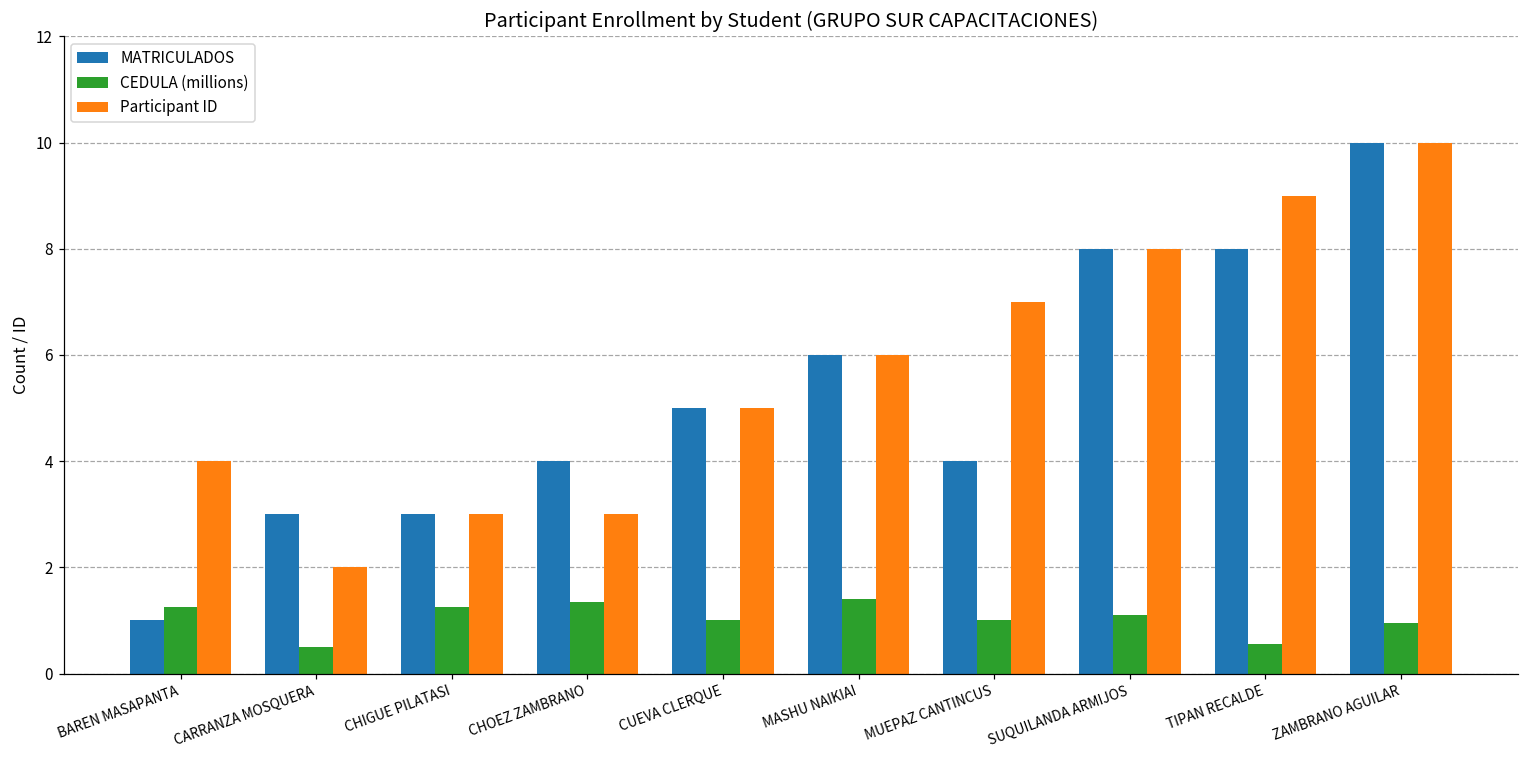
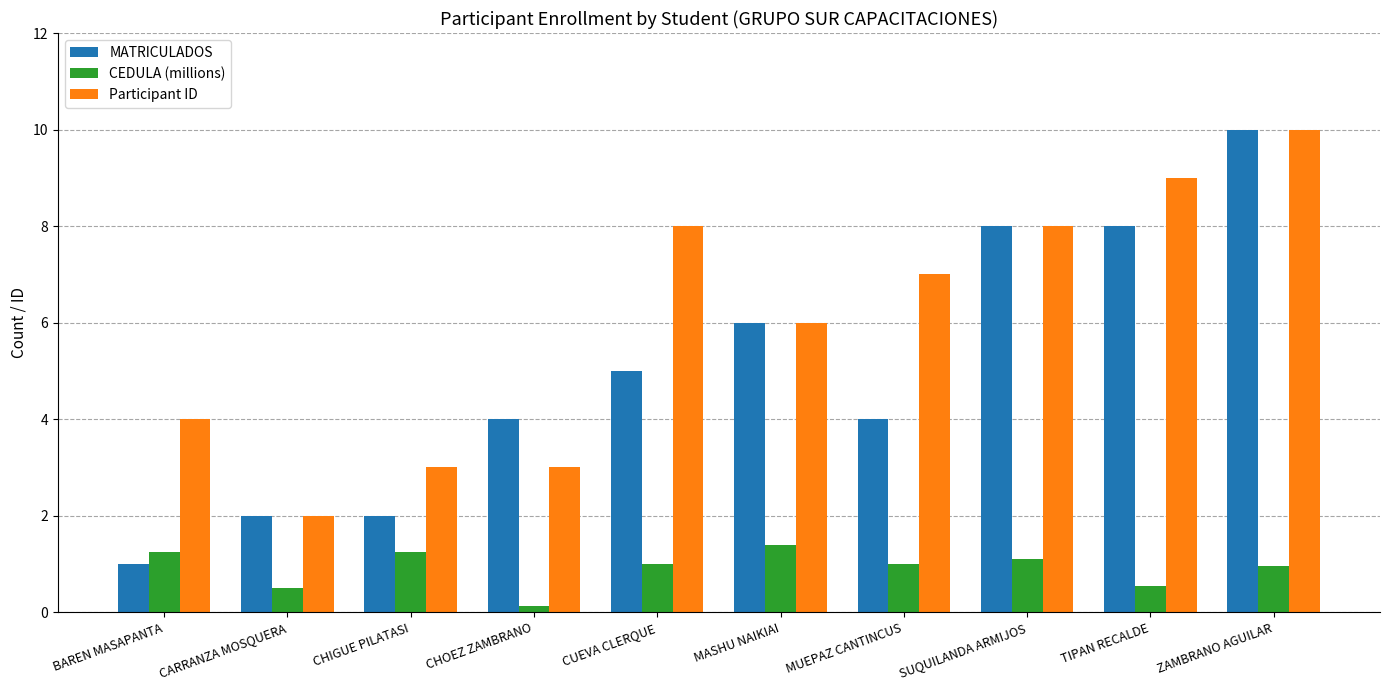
  {
    "MATRICULADOS": {
      "BAREN MASAPANTA": 1,
-     "CARRANZA MOSQUERA": 3,
-     "CHIGUE PILATASI": 3,
+     "CARRANZA MOSQUERA": 2,
+     "CHIGUE PILATASI": 2,
      "CHOEZ ZAMBRANO": 4,
      "CUEVA CLERQUE": 5,
      "MASHU NAIKIAI": 6,
      "MUEPAZ CANTINCUS": 4,
      "SUQUILANDA ARMIJOS": 8,
      "TIPAN RECALDE": 8,
      "ZAMBRANO AGUILAR": 10
    },
    "CEDULA (millions)": {
      "BAREN MASAPANTA": 1.3,
      "CARRANZA MOSQUERA": 0.5,
      "CHIGUE PILATASI": 1.3,
-     "CHOEZ ZAMBRANO": 1.4,
+     "CHOEZ ZAMBRANO": 0.1,
      "CUEVA CLERQUE": 1.0,
      "MASHU NAIKIAI": 1.4,
      "MUEPAZ CANTINCUS": 1.0,
      "SUQUILANDA ARMIJOS": 1.1,
      "TIPAN RECALDE": 0.6,
      "ZAMBRANO AGUILAR": 1.0
    },
    "Participant ID": {
      "BAREN MASAPANTA": 4,
      "CARRANZA MOSQUERA": 2,
      "CHIGUE PILATASI": 3,
      "CHOEZ ZAMBRANO": 3,
-     "CUEVA CLERQUE": 5,
+     "CUEVA CLERQUE": 8,
      "MASHU NAIKIAI": 6,
      "MUEPAZ CANTINCUS": 7,
      "SUQUILANDA ARMIJOS": 8,
      "TIPAN RECALDE": 9,
      "ZAMBRANO AGUILAR": 10
    }
  }
